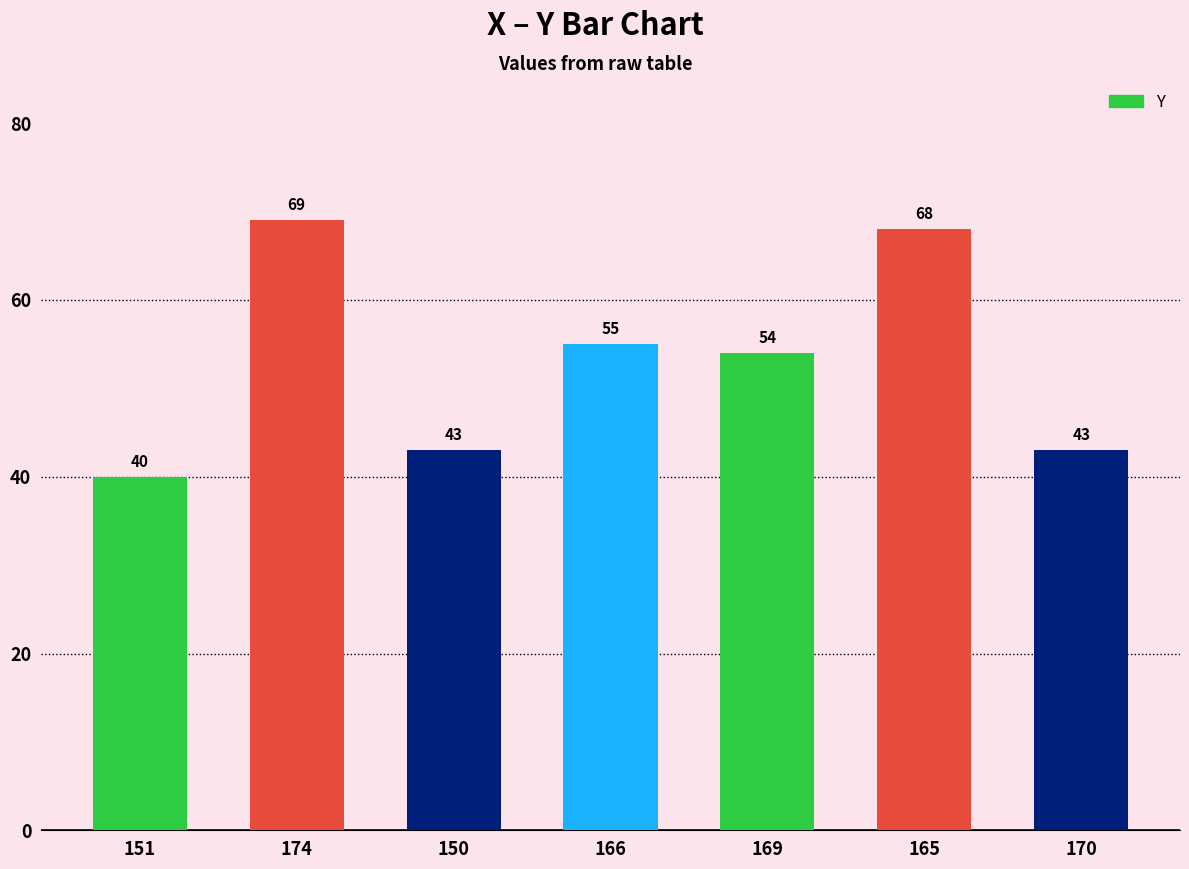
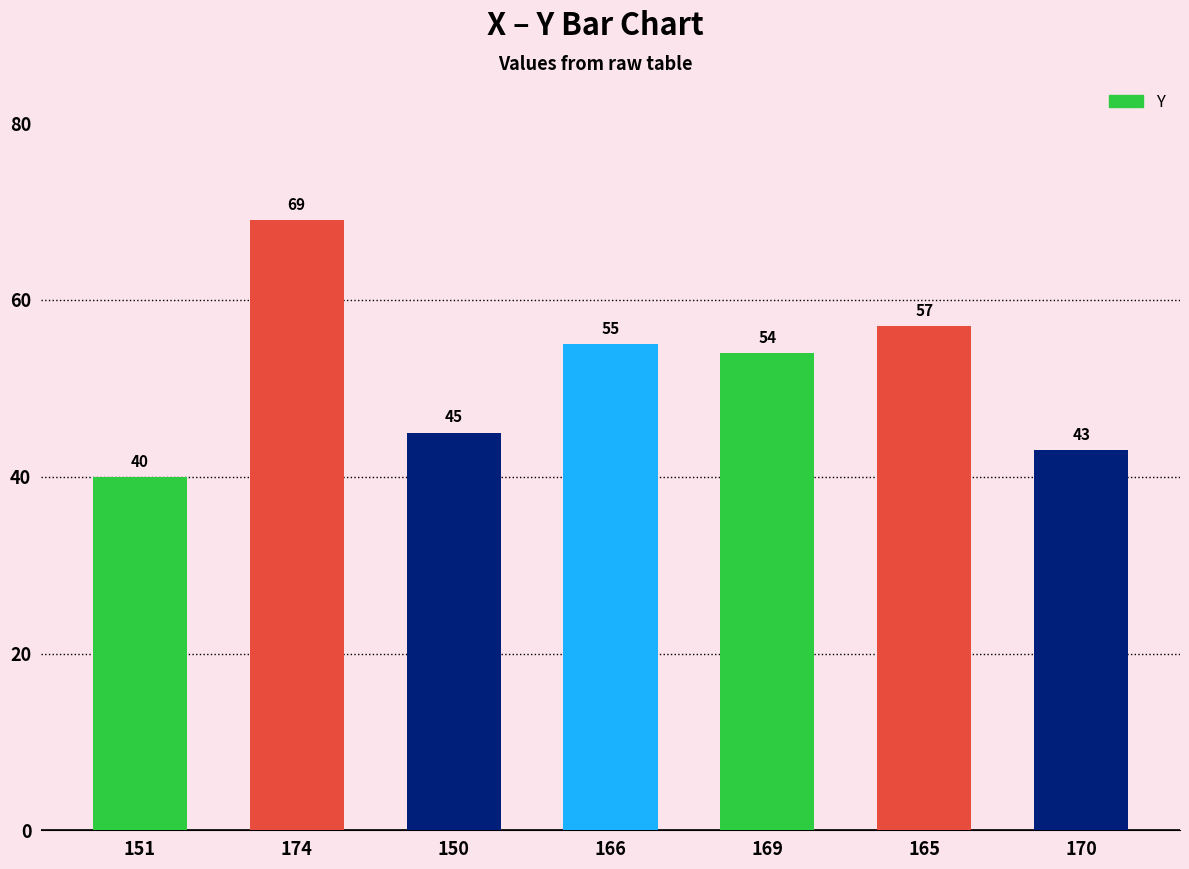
  {
    "151": 40,
    "174": 69,
-   "150": 43,
+   "150": 45,
    "166": 55,
    "169": 54,
-   "165": 68,
+   "165": 57,
    "170": 43
  }
